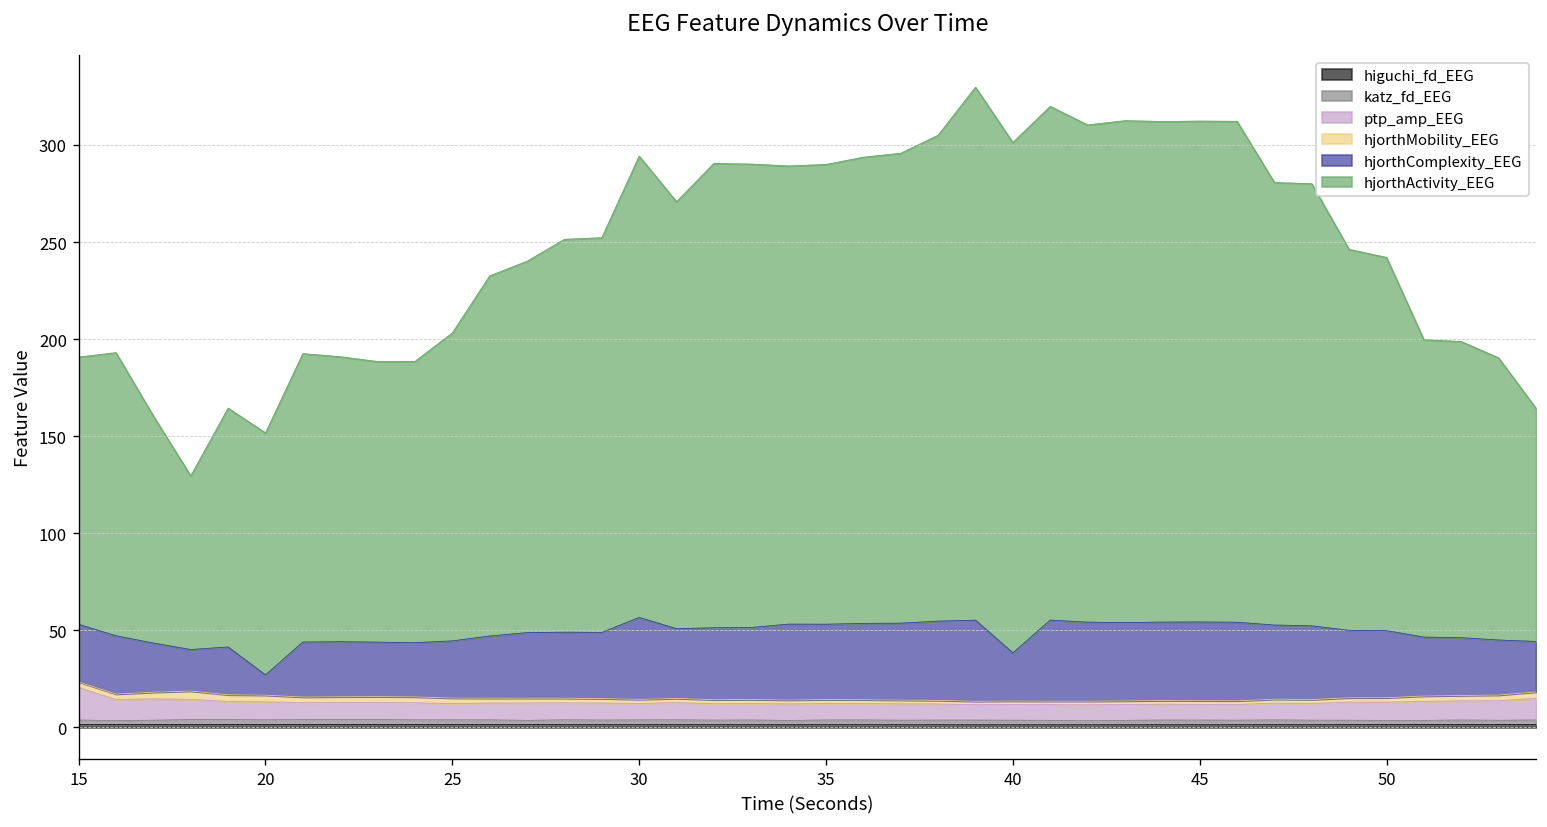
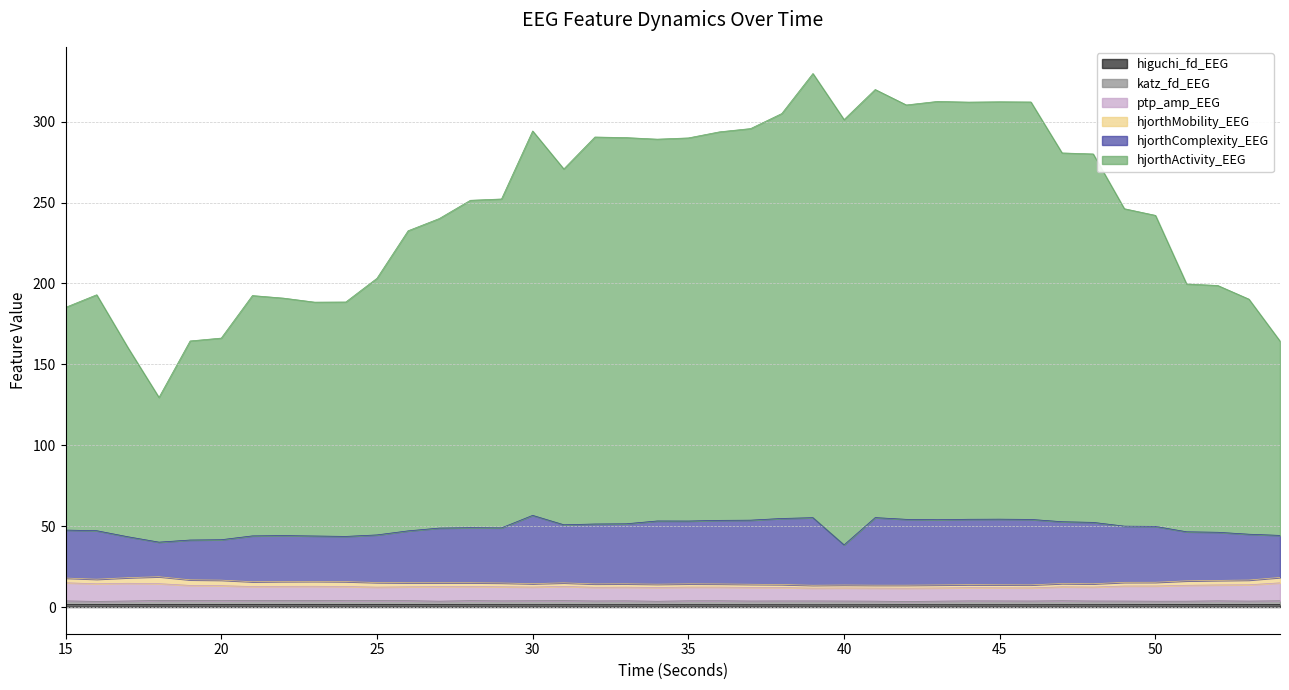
  {
    "higuchi_fd_EEG": {
      "15": 2,
      "20": 2,
      "25": 1,
      "30": 1,
      "35": 1,
      "40": 1,
      "45": 1,
      "50": 1
    },
    "ptp_amp_EEG": {
-     "15": 17,
+     "15": 11,
      "20": 9,
      "25": 8,
      "30": 8,
      "35": 9,
      "40": 8,
      "45": 8,
      "50": 9
    },
    "hjorthMobility_EEG": {
      "15": 3,
      "20": 3,
      "25": 3,
      "30": 2,
      "35": 2,
      "40": 2,
      "45": 2,
      "50": 2
    },
    "hjorthComplexity_EEG": {
      "15": 30,
-     "20": 10,
+     "20": 25,
      "25": 29,
      "30": 42,
      "35": 39,
      "40": 25,
      "45": 41,
      "50": 35
    }
  }
